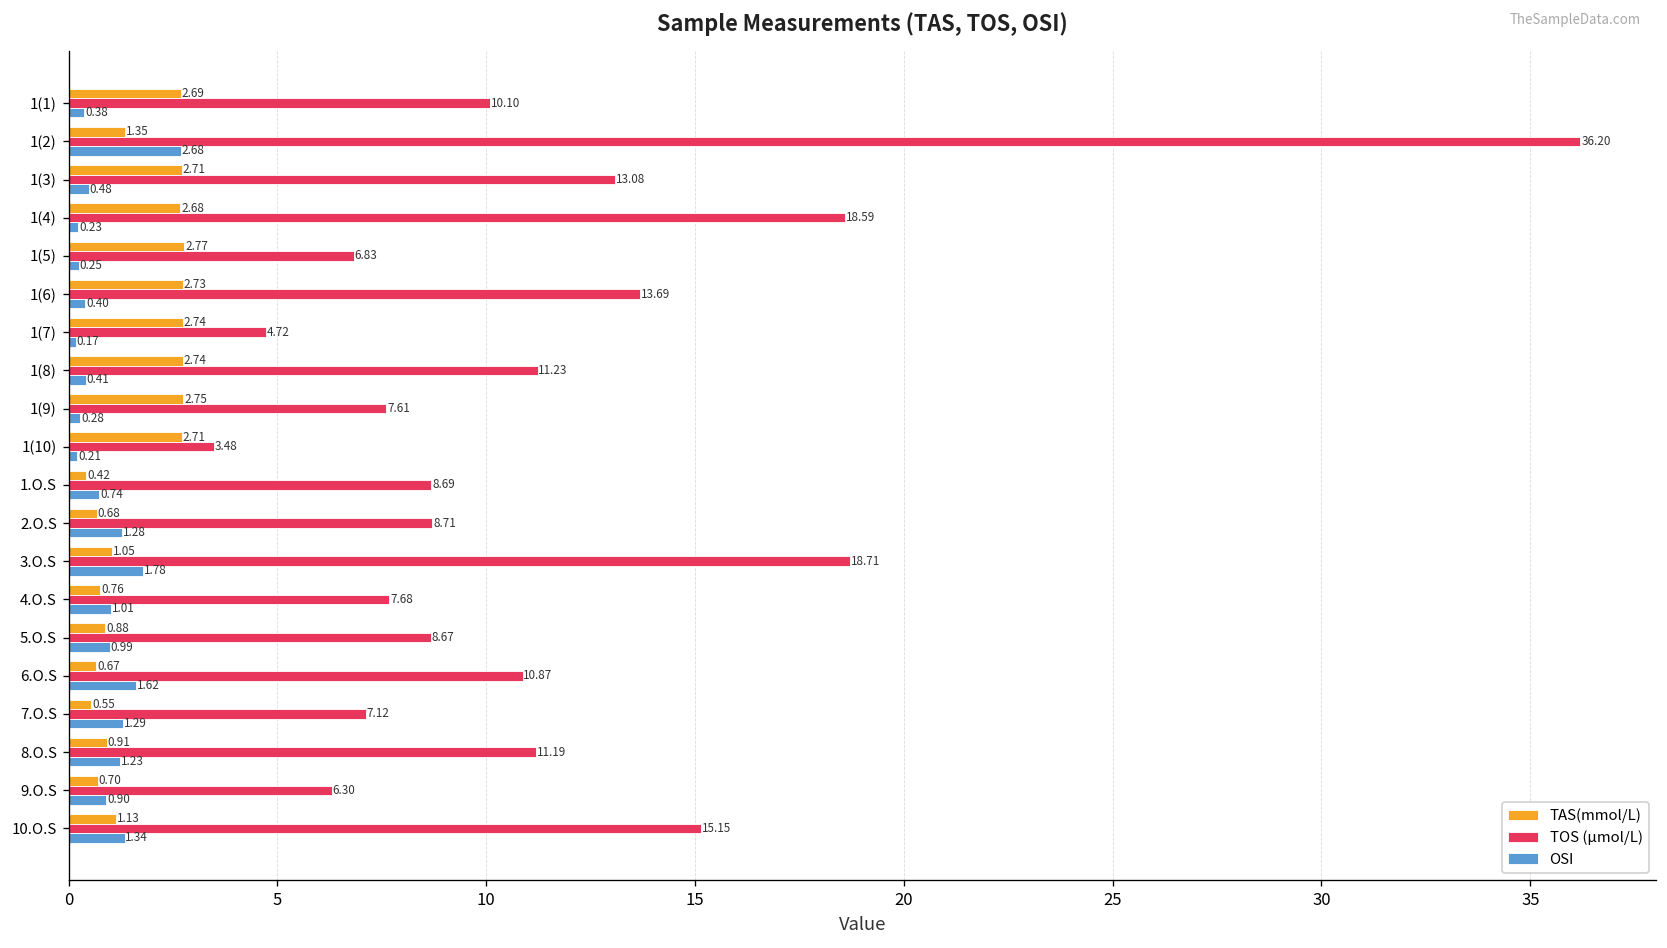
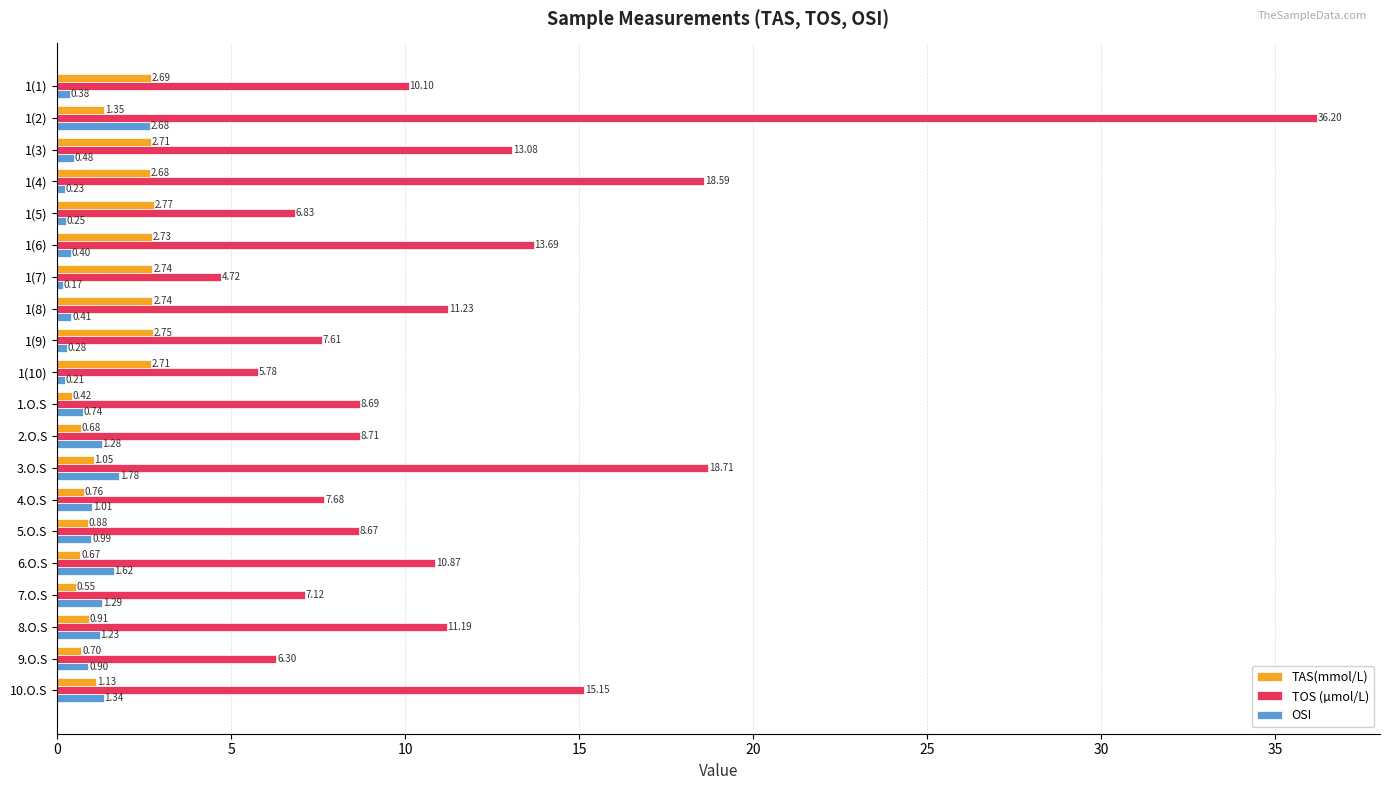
  {
    "TAS(mmol/L)": {
      "1(1)": 2.69,
      "1(2)": 1.35,
      "1(3)": 2.71,
      "1(4)": 2.68,
      "1(5)": 2.77,
      "1(6)": 2.73,
      "1(7)": 2.74,
      "1(8)": 2.74,
      "1(9)": 2.75,
      "1(10)": 2.71,
      "1.O.S": 0.42,
      "2.O.S": 0.68,
      "3.O.S": 1.05,
      "4.O.S": 0.76,
      "5.O.S": 0.88,
      "6.O.S": 0.67,
      "7.O.S": 0.55,
      "8.O.S": 0.91,
      "9.O.S": 0.70,
      "10.O.S": 1.13
    },
    "TOS (µmol/L)": {
      "1(1)": 10.10,
      "1(2)": 36.20,
      "1(3)": 13.08,
      "1(4)": 18.59,
      "1(5)": 6.83,
      "1(6)": 13.69,
      "1(7)": 4.72,
      "1(8)": 11.23,
      "1(9)": 7.61,
-     "1(10)": 3.48,
+     "1(10)": 5.78,
      "1.O.S": 8.69,
      "2.O.S": 8.71,
      "3.O.S": 18.71,
      "4.O.S": 7.68,
      "5.O.S": 8.67,
      "6.O.S": 10.87,
      "7.O.S": 7.12,
      "8.O.S": 11.19,
      "9.O.S": 6.30,
      "10.O.S": 15.15
    },
    "OSI": {
      "1(1)": 0.38,
      "1(2)": 2.68,
      "1(3)": 0.48,
      "1(4)": 0.23,
      "1(5)": 0.25,
      "1(6)": 0.40,
      "1(7)": 0.17,
      "1(8)": 0.41,
      "1(9)": 0.28,
      "1(10)": 0.21,
      "1.O.S": 0.74,
      "2.O.S": 1.28,
      "3.O.S": 1.78,
      "4.O.S": 1.01,
      "5.O.S": 0.99,
      "6.O.S": 1.62,
      "7.O.S": 1.29,
      "8.O.S": 1.23,
      "9.O.S": 0.90,
      "10.O.S": 1.34
    }
  }
